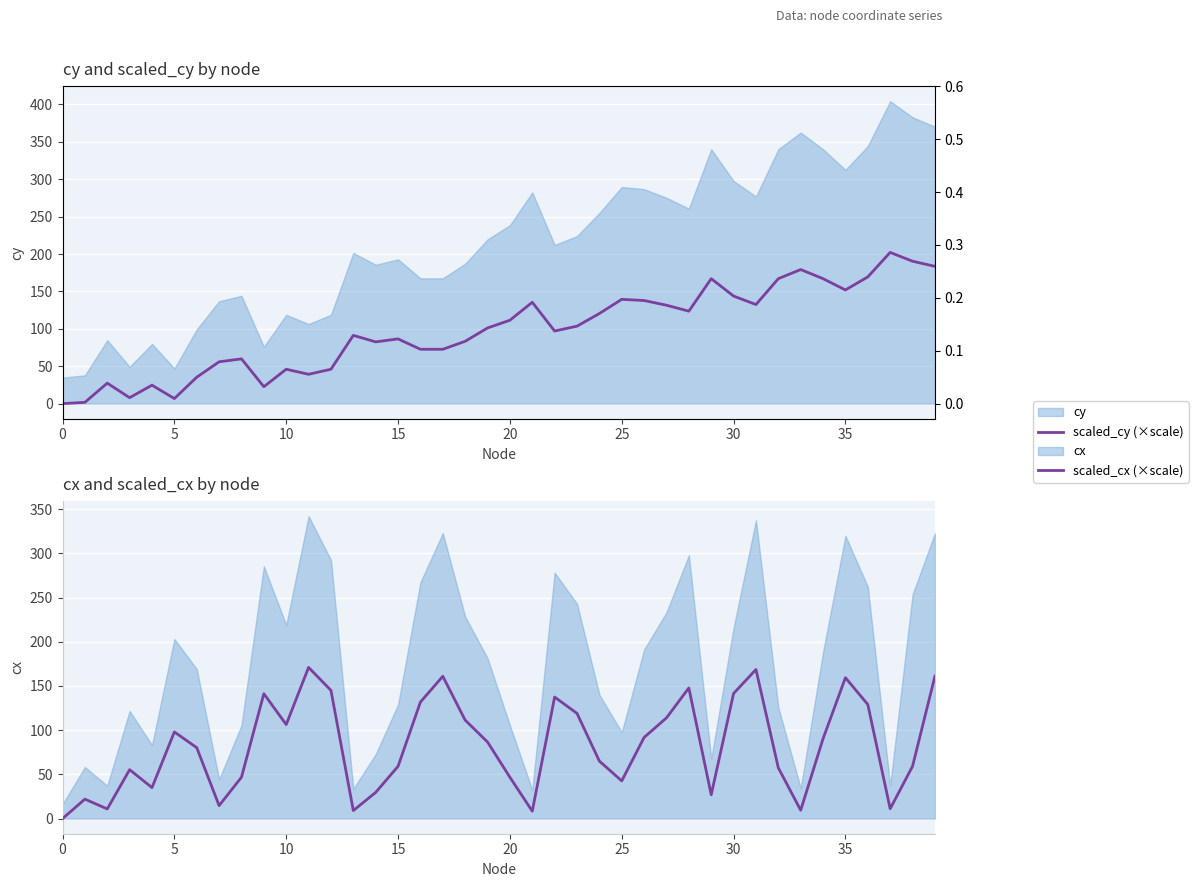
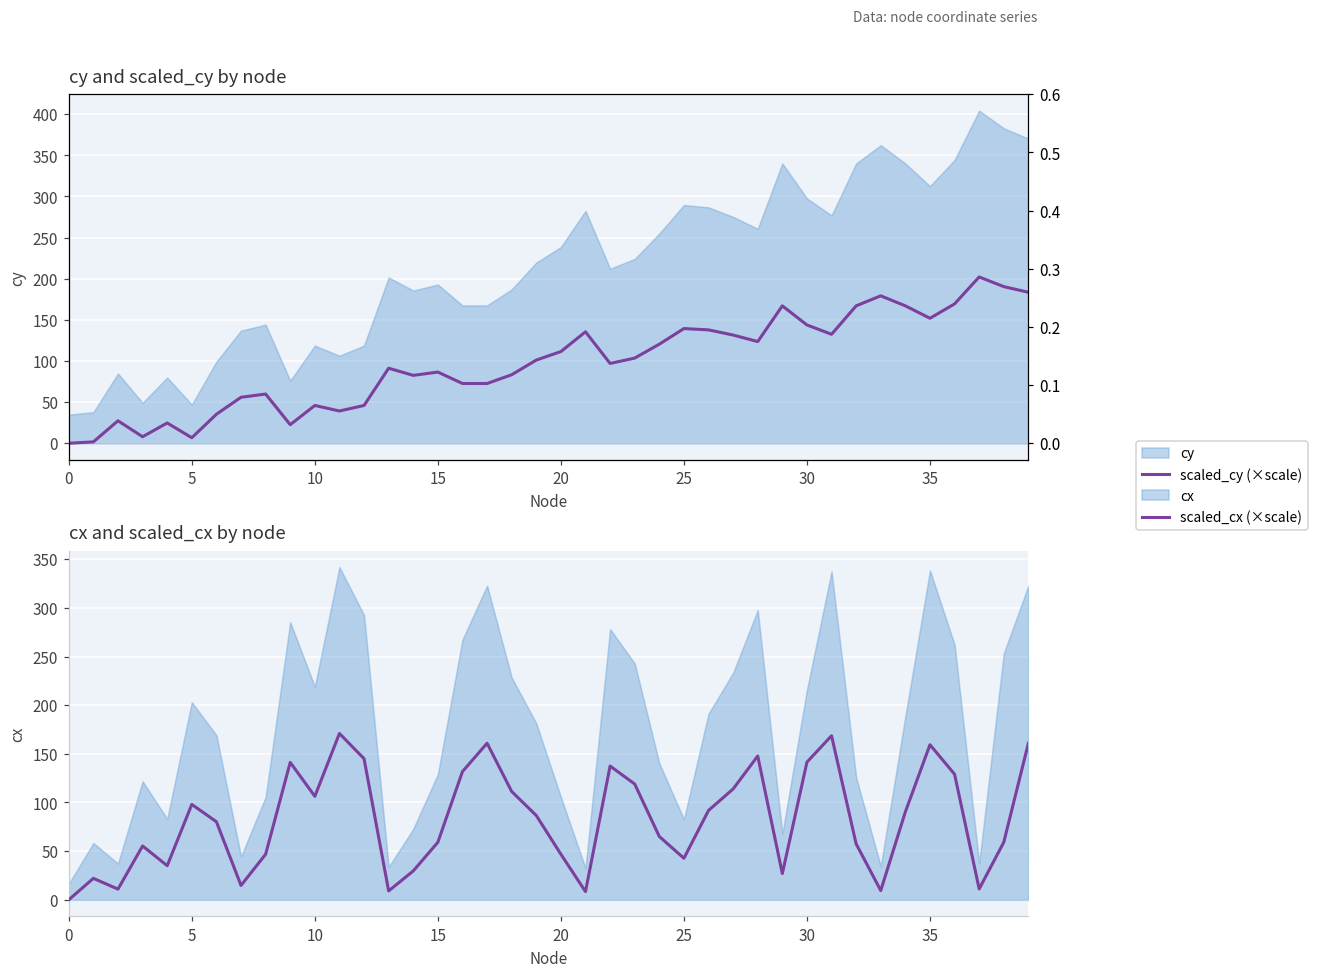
  {
    "cx and scaled_cx by node": {
      "scaled_cx (×scale)": {
        "0": 0,
        "5": 100,
        "10": 110,
        "15": 60,
        "20": 50,
        "25": 40,
        "30": 140,
        "35": 160
      },
      "cx": {
        "0": 20,
        "5": 200,
        "10": 220,
        "15": 130,
        "20": 110,
-       "25": 100,
+       "25": 80,
        "30": 220,
-       "35": 320
+       "35": 340
      }
    }
  }
